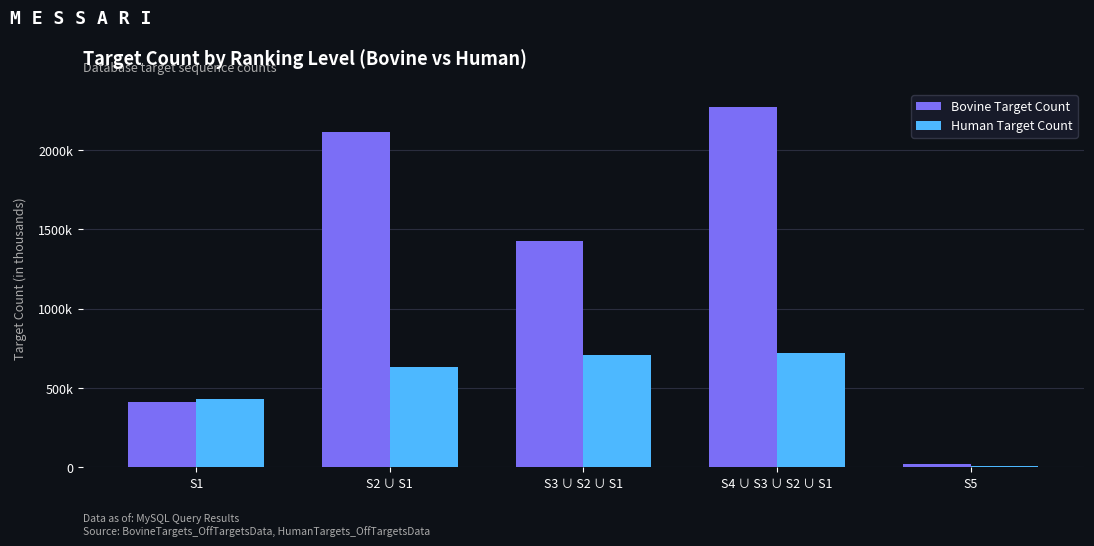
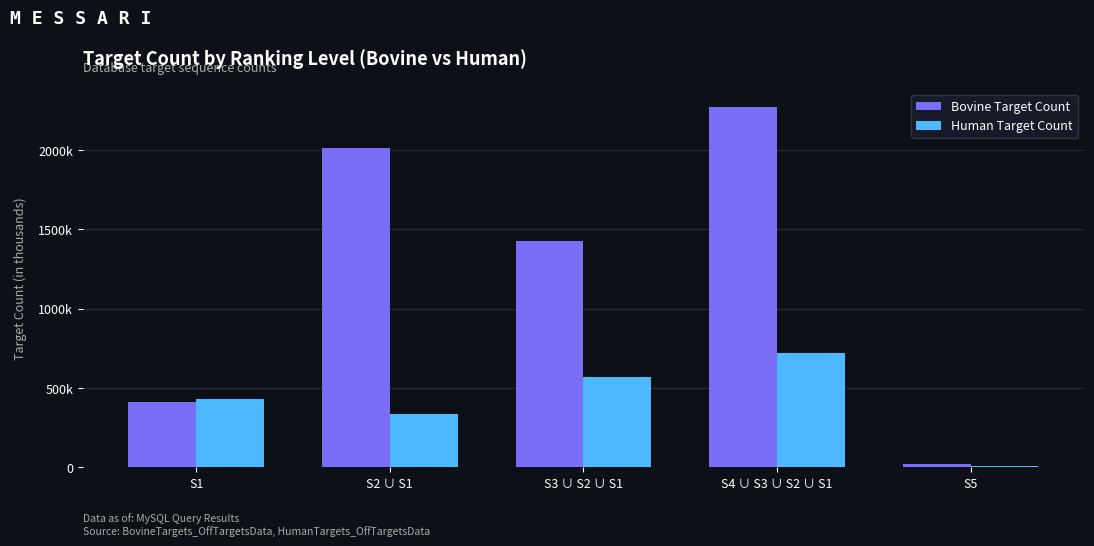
  {
    "Bovine Target Count": {
      "S1": 410000,
-     "S2 ∪ S1": 2110000,
+     "S2 ∪ S1": 2010000,
      "S3 ∪ S2 ∪ S1": 1430000,
      "S4 ∪ S3 ∪ S2 ∪ S1": 2270000,
      "S5": 20000
    },
    "Human Target Count": {
      "S1": 430000,
-     "S2 ∪ S1": 630000,
-     "S3 ∪ S2 ∪ S1": 710000,
+     "S2 ∪ S1": 330000,
+     "S3 ∪ S2 ∪ S1": 570000,
      "S4 ∪ S3 ∪ S2 ∪ S1": 720000
    }
  }
